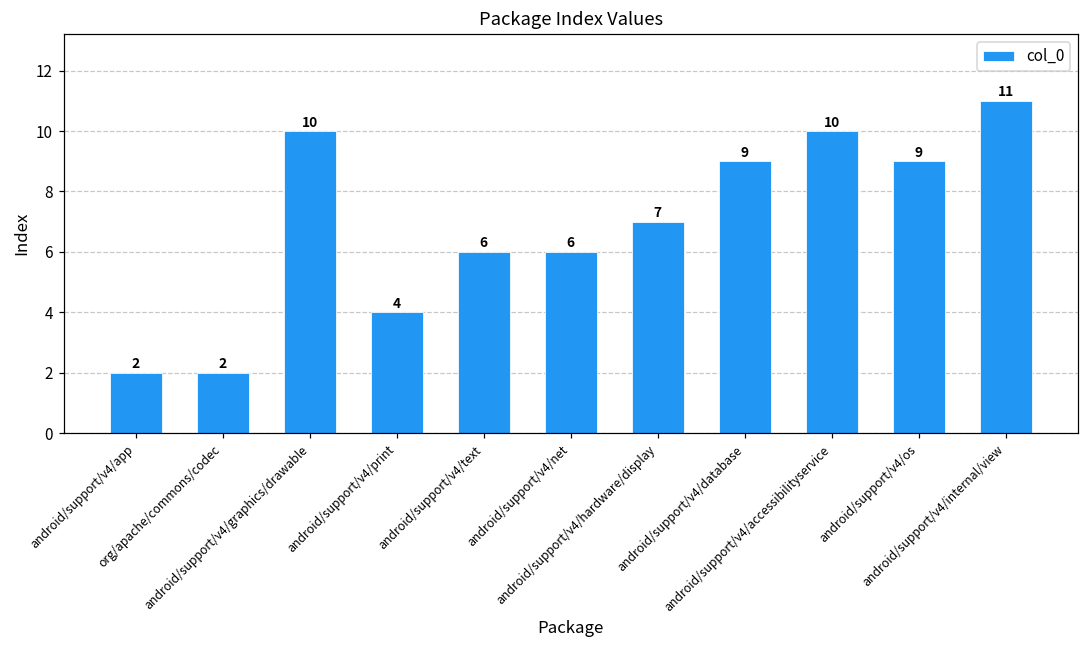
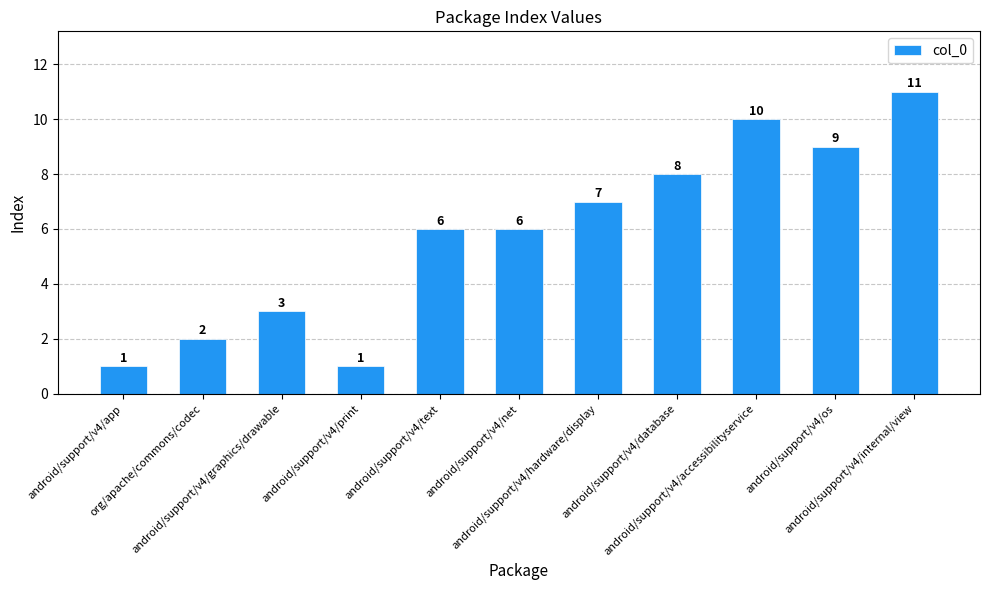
  {
-   "android/support/v4/app": 2,
+   "android/support/v4/app": 1,
    "org/apache/commons/codec": 2,
-   "android/support/v4/graphics/drawable": 10,
-   "android/support/v4/print": 4,
+   "android/support/v4/graphics/drawable": 3,
+   "android/support/v4/print": 1,
    "android/support/v4/text": 6,
    "android/support/v4/net": 6,
    "android/support/v4/hardware/display": 7,
-   "android/support/v4/database": 9,
+   "android/support/v4/database": 8,
    "android/support/v4/accessibilityservice": 10,
    "android/support/v4/os": 9,
    "android/support/v4/internal/view": 11
  }
